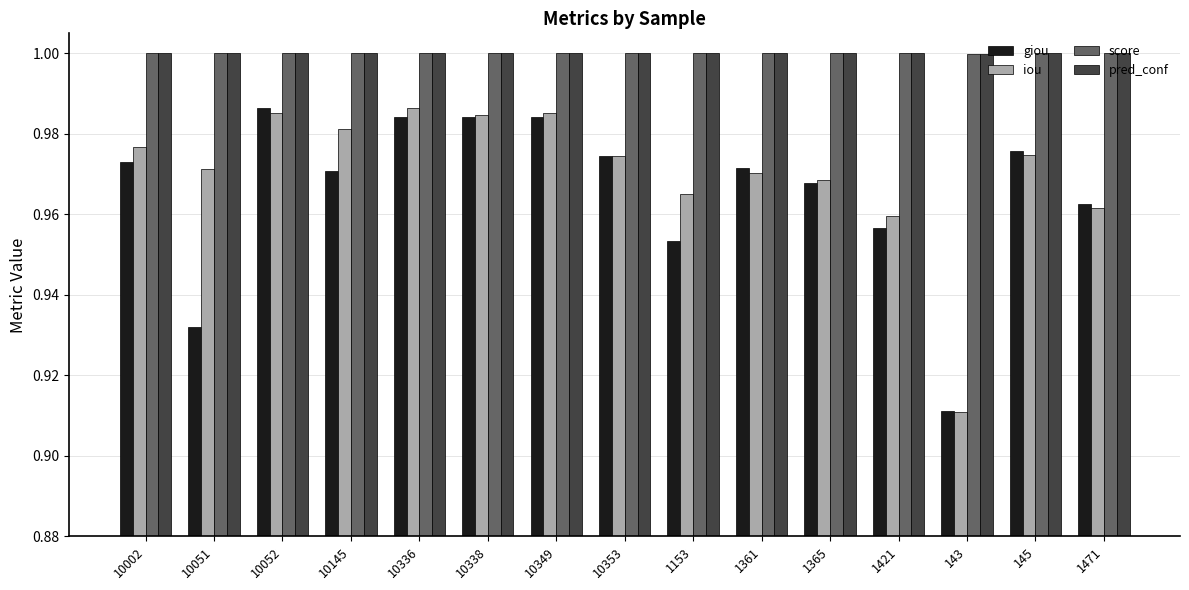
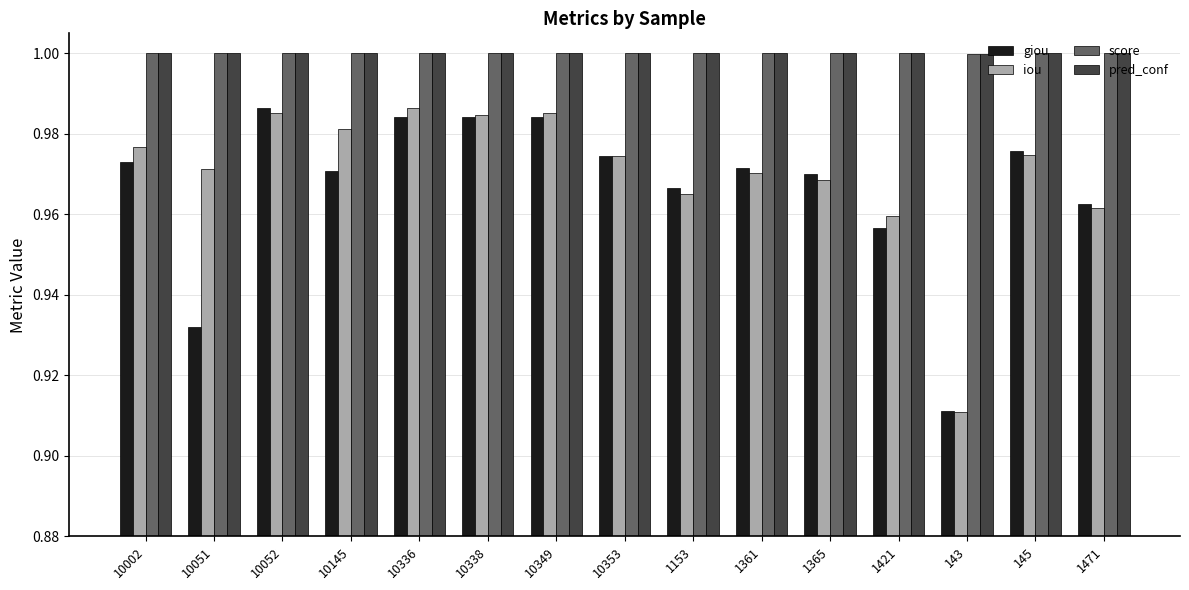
  {
    "giou": {
      "10002": 0.973,
      "10051": 0.932,
      "10052": 0.987,
      "10145": 0.971,
      "10336": 0.984,
      "10338": 0.984,
      "10349": 0.984,
      "10353": 0.975,
-     "1153": 0.953,
+     "1153": 0.967,
      "1361": 0.972,
-     "1365": 0.968,
+     "1365": 0.970,
      "1421": 0.957,
      "143": 0.911,
      "145": 0.976,
      "1471": 0.963
    },
    "iou": {
      "10002": 0.977,
      "10051": 0.971,
      "10052": 0.985,
      "10145": 0.981,
      "10336": 0.987,
      "10338": 0.985,
      "10349": 0.985,
      "10353": 0.974,
      "1153": 0.965,
      "1361": 0.970,
      "1365": 0.969,
      "1421": 0.960,
      "143": 0.911,
      "145": 0.975,
      "1471": 0.962
    }
  }
